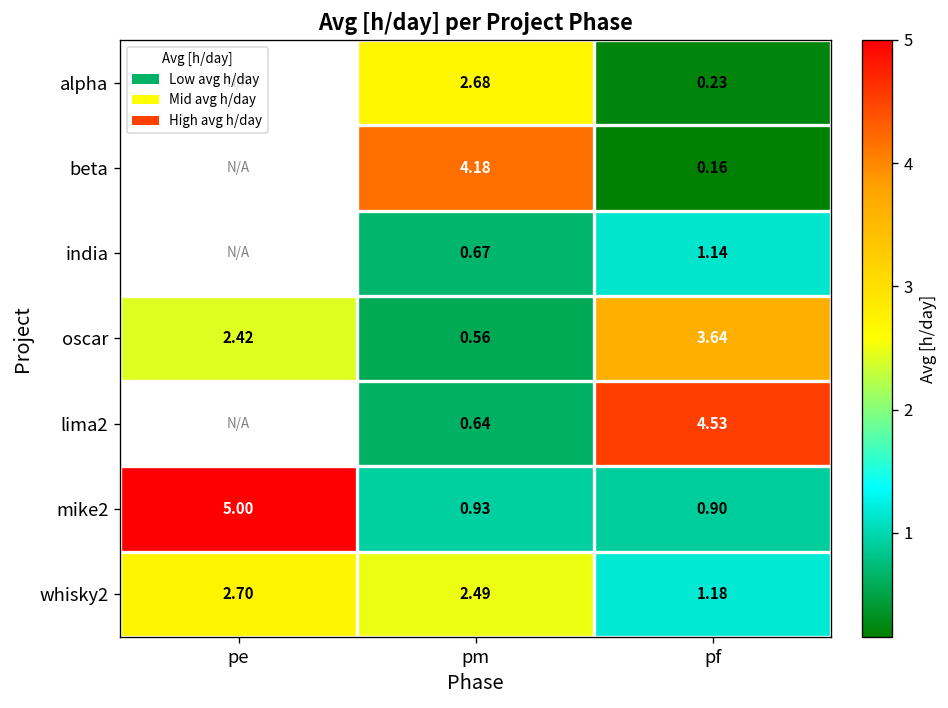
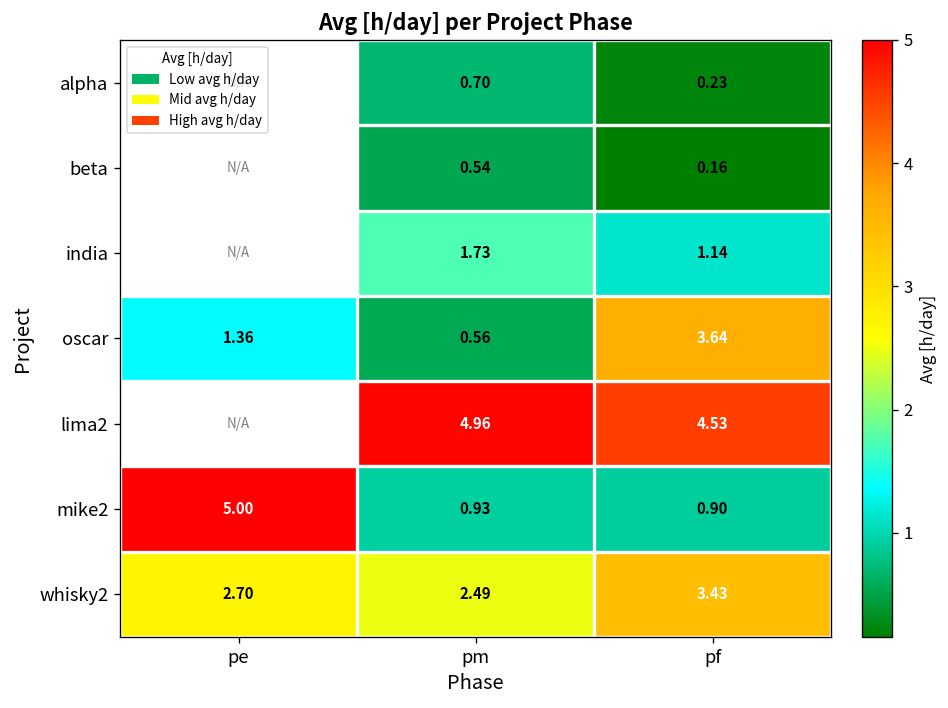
  {
    "alpha": {
-     "pm": 2.68,
+     "pm": 0.70,
      "pf": 0.23
    },
    "beta": {
-     "pm": 4.18,
+     "pm": 0.54,
      "pf": 0.16
    },
    "india": {
-     "pm": 0.67,
+     "pm": 1.73,
      "pf": 1.14
    },
    "oscar": {
-     "pe": 2.42,
+     "pe": 1.36,
      "pm": 0.56,
      "pf": 3.64
    },
    "lima2": {
-     "pm": 0.64,
+     "pm": 4.96,
      "pf": 4.53
    },
    "mike2": {
      "pe": 5.00,
      "pm": 0.93,
      "pf": 0.90
    },
    "whisky2": {
      "pe": 2.70,
      "pm": 2.49,
-     "pf": 1.18
+     "pf": 3.43
    }
  }
